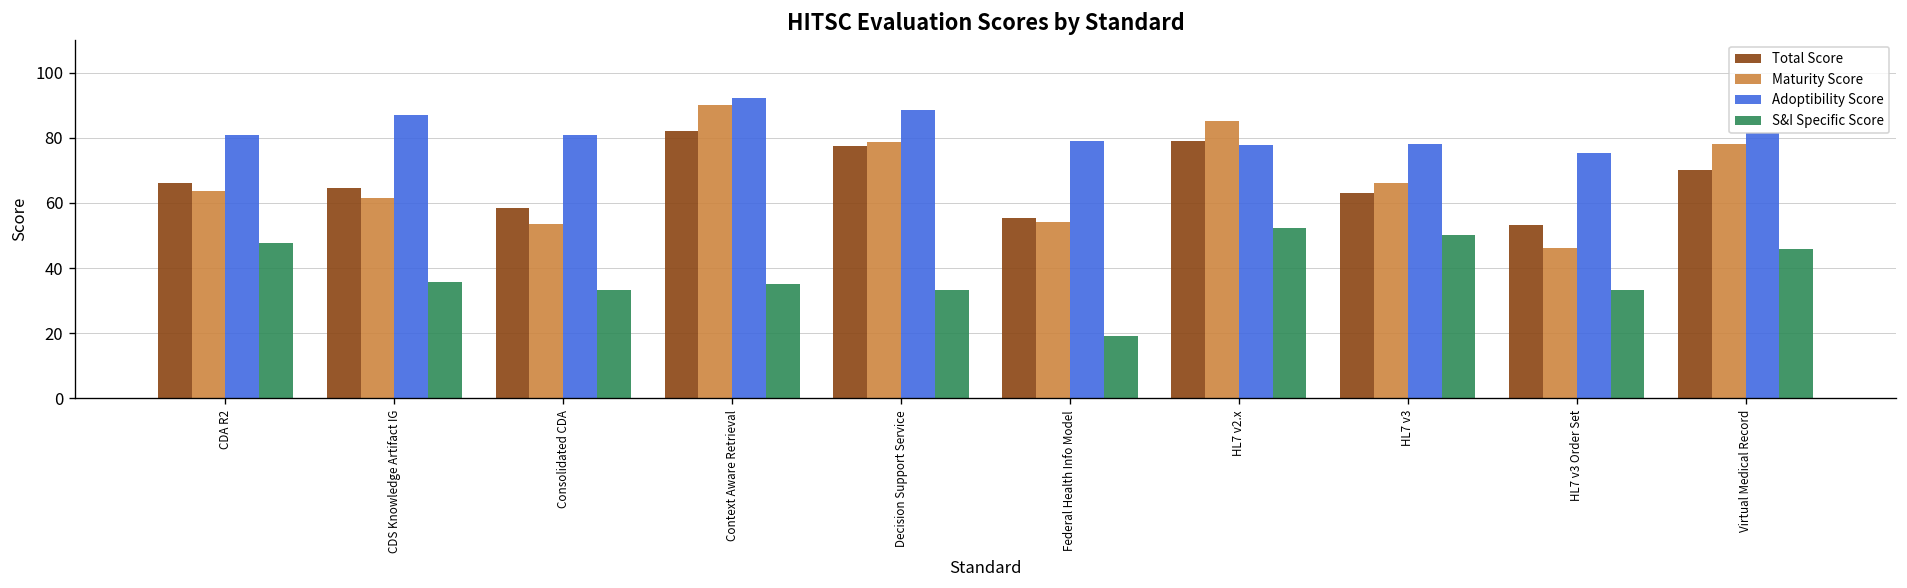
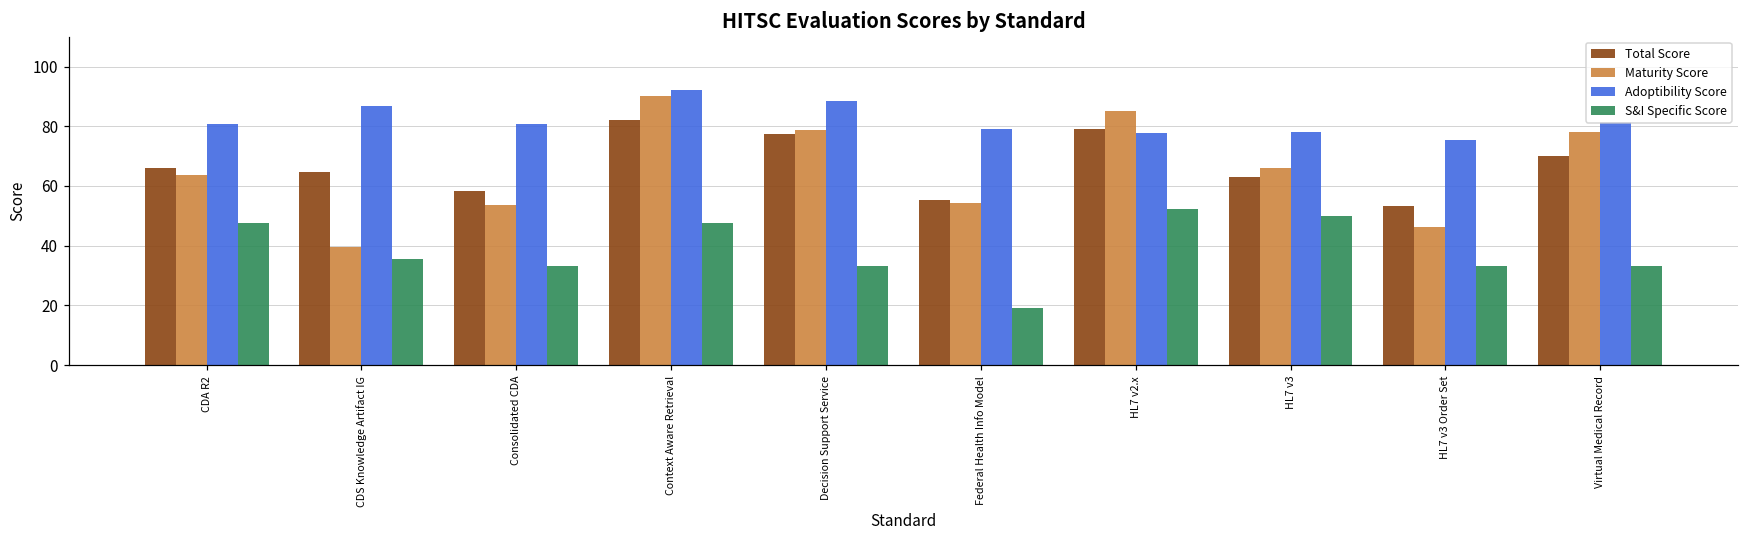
  {
    "Total Score": {
      "CDA R2": 66,
      "CDS Knowledge Artifact IG": 65,
      "Consolidated CDA": 58,
      "Context Aware Retrieval": 82,
      "Decision Support Service": 78,
      "Federal Health Info Model": 55,
      "HL7 v2.x": 79,
      "HL7 v3": 63,
      "HL7 v3 Order Set": 53,
      "Virtual Medical Record": 70
    },
    "Maturity Score": {
      "CDA R2": 64,
-     "CDS Knowledge Artifact IG": 61,
+     "CDS Knowledge Artifact IG": 40,
      "Consolidated CDA": 54,
      "Context Aware Retrieval": 90,
      "Decision Support Service": 79,
      "Federal Health Info Model": 54,
      "HL7 v2.x": 85,
      "HL7 v3": 66,
      "HL7 v3 Order Set": 46,
      "Virtual Medical Record": 78
    },
    "Adoptibility Score": {
      "CDA R2": 81,
      "CDS Knowledge Artifact IG": 87,
      "Consolidated CDA": 81,
      "Context Aware Retrieval": 92,
      "Decision Support Service": 89,
      "Federal Health Info Model": 79,
      "HL7 v2.x": 78,
      "HL7 v3": 78,
      "HL7 v3 Order Set": 75,
      "Virtual Medical Record": 82
    },
    "S&I Specific Score": {
      "CDA R2": 48,
      "CDS Knowledge Artifact IG": 36,
      "Consolidated CDA": 33,
-     "Context Aware Retrieval": 35,
+     "Context Aware Retrieval": 48,
      "Decision Support Service": 33,
      "Federal Health Info Model": 19,
      "HL7 v2.x": 52,
      "HL7 v3": 50,
      "HL7 v3 Order Set": 33,
-     "Virtual Medical Record": 46
+     "Virtual Medical Record": 33
    }
  }
